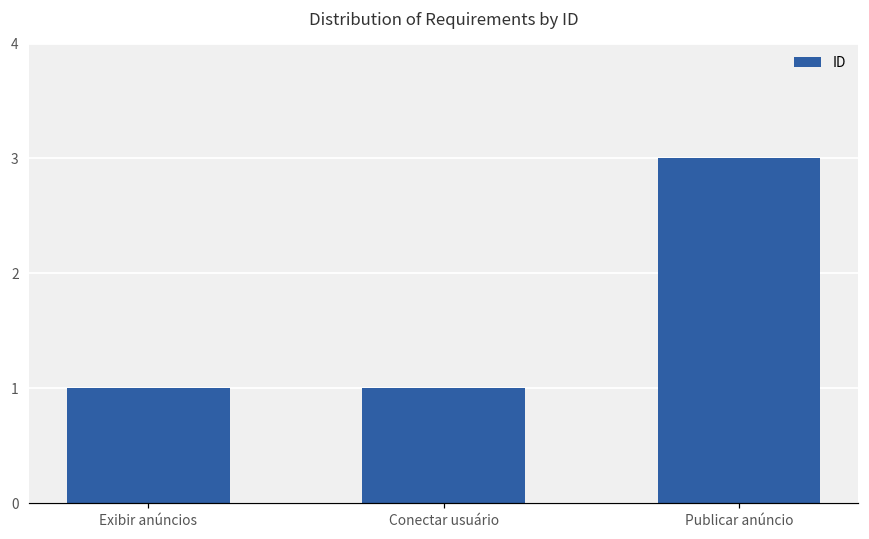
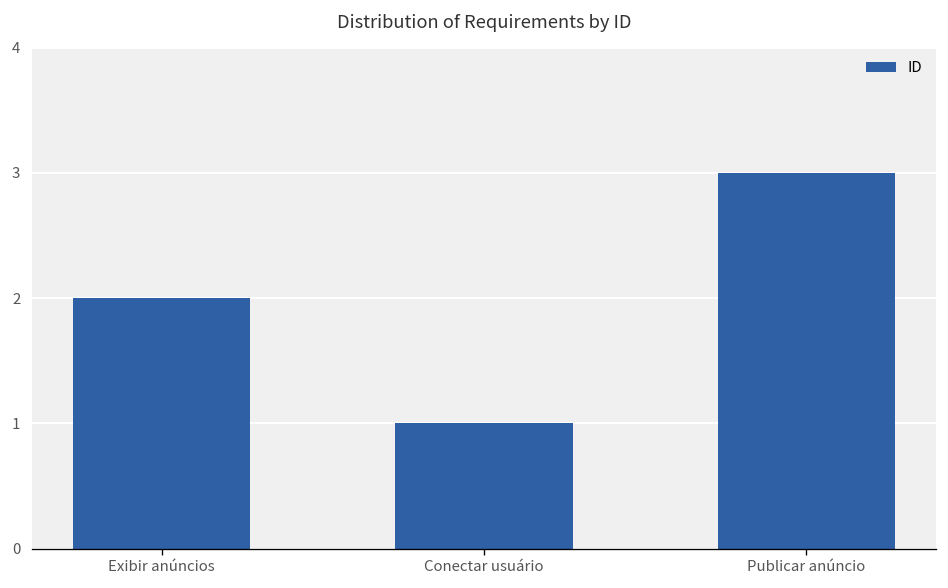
  {
-   "Exibir anúncios": 1,
+   "Exibir anúncios": 2,
    "Conectar usuário": 1,
    "Publicar anúncio": 3
  }
